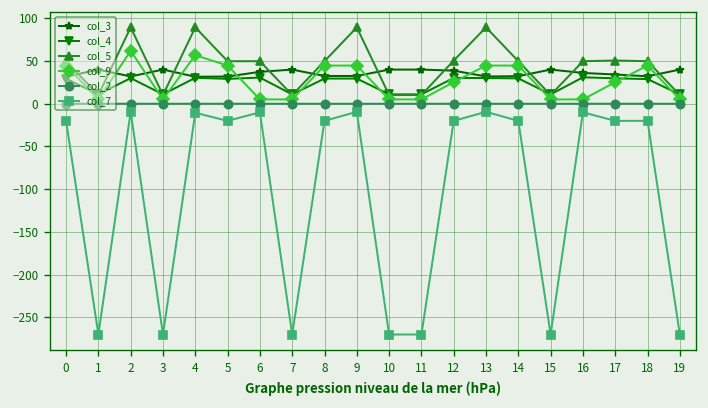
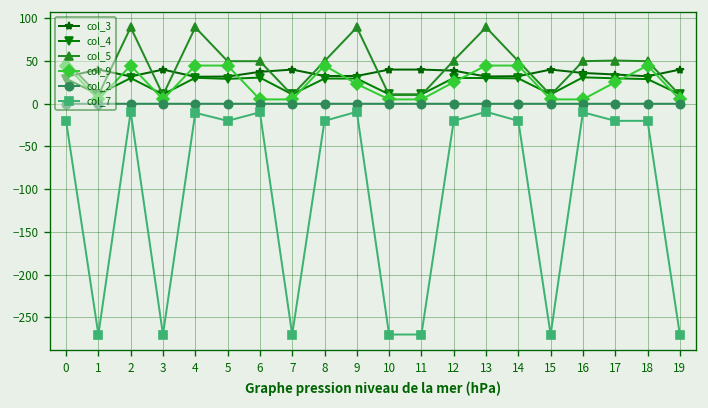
  {
    "col_9": {
-     "2": 60,
+     "2": 40,
      "3": 10,
-     "4": 60,
+     "4": 40,
      "5": 40,
      "6": 10,
      "7": 10,
      "8": 40,
-     "9": 40,
+     "9": 20,
      "10": 10,
      "11": 10,
      "12": 30,
      "13": 40,
      "14": 40,
      "15": 10,
      "16": 10,
      "17": 30,
      "18": 40,
      "19": 10
    }
  }
